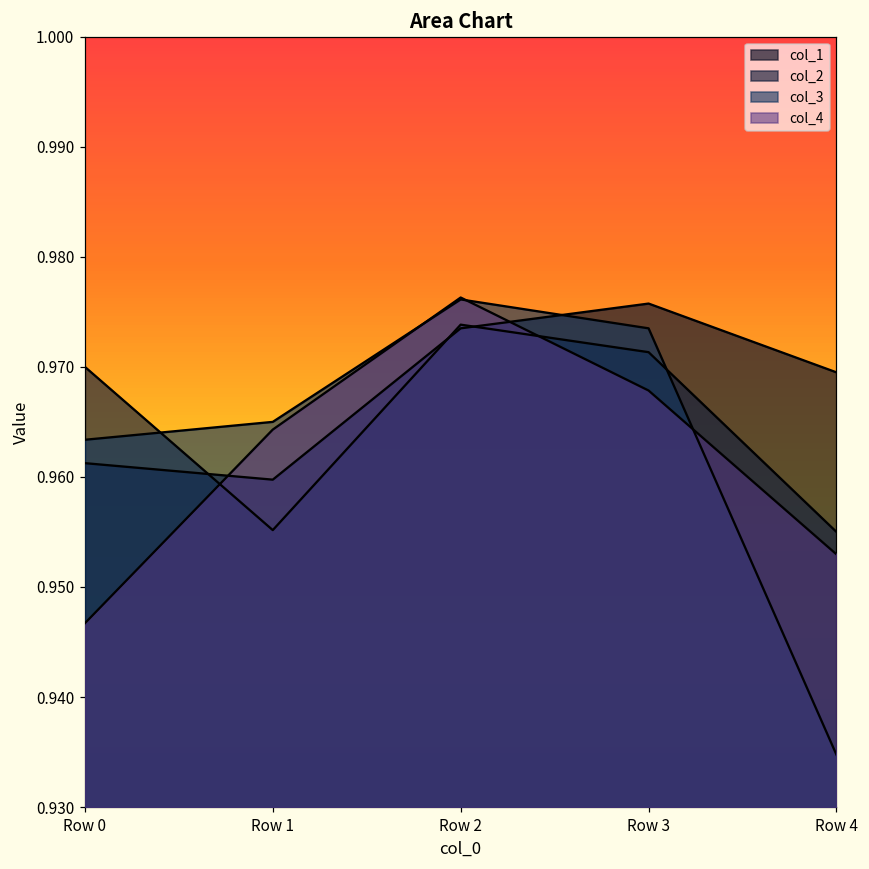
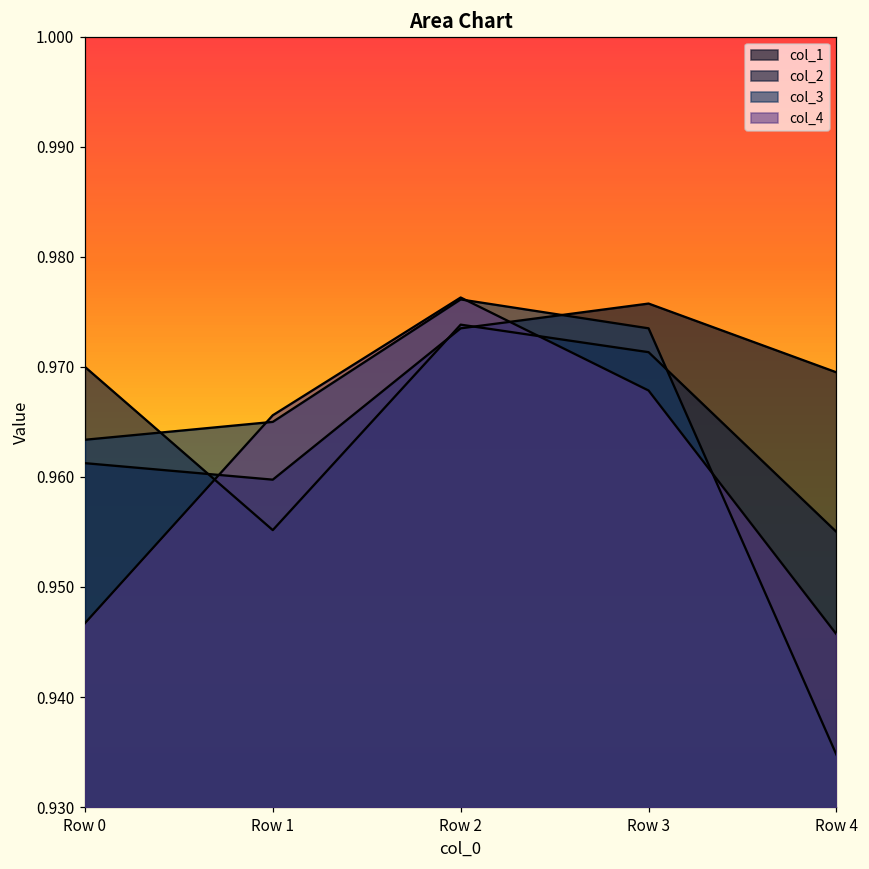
  {
    "col_4": {
      "Row 0": 0.9467,
-     "Row 1": 0.9643,
+     "Row 1": 0.9656,
      "Row 3": 0.9678,
-     "Row 4": 0.9530
+     "Row 4": 0.9457
    }
  }
